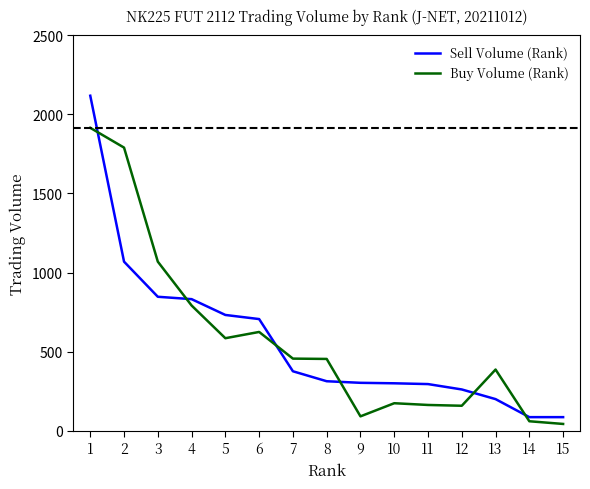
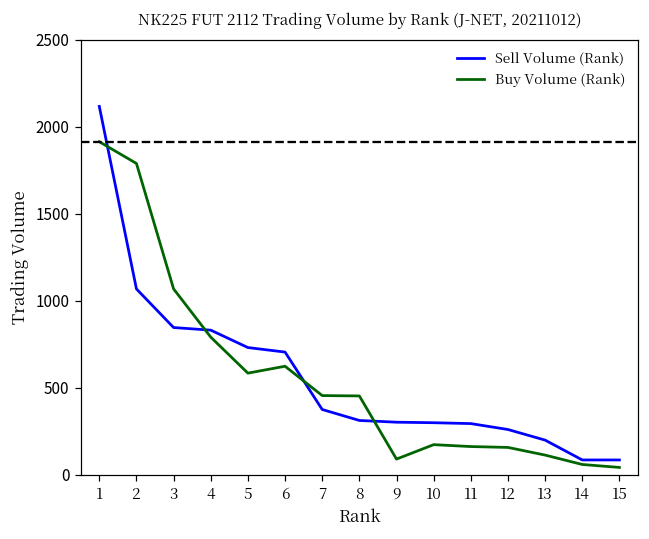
  {
    "Sell Volume (Rank)": {
      "1": 2120,
      "2": 1070,
      "3": 850,
      "4": 830,
      "5": 730,
      "6": 710,
      "7": 380,
      "8": 310,
      "9": 300,
      "10": 300,
      "11": 300,
      "12": 260,
      "13": 200,
      "14": 90,
      "15": 90
    },
    "Buy Volume (Rank)": {
      "1": 1920,
      "2": 1790,
      "3": 1070,
      "4": 790,
      "5": 590,
      "6": 620,
      "7": 460,
      "8": 450,
      "9": 90,
      "10": 170,
      "11": 160,
      "12": 160,
-     "13": 390,
+     "13": 110,
      "14": 60,
      "15": 40
    }
  }
